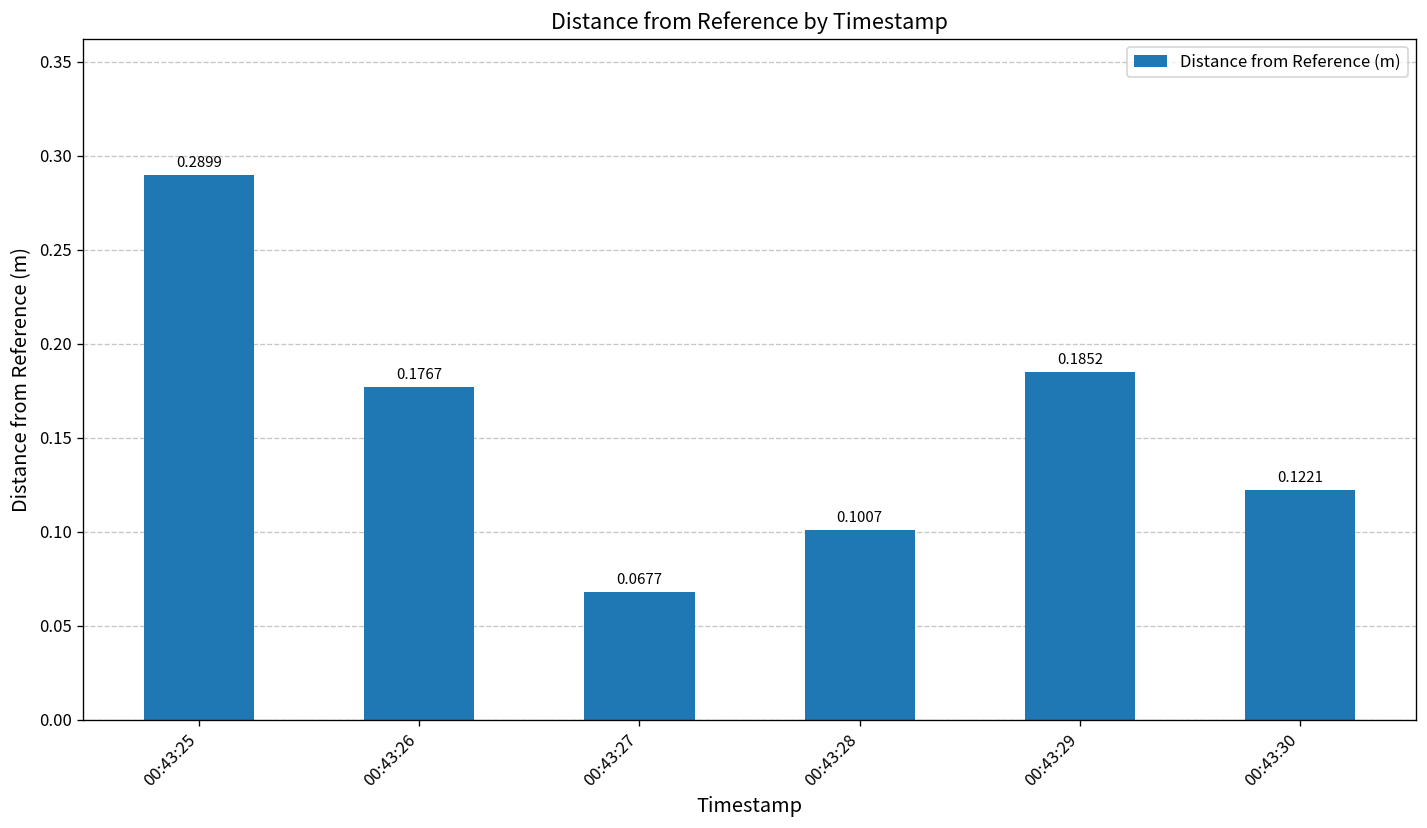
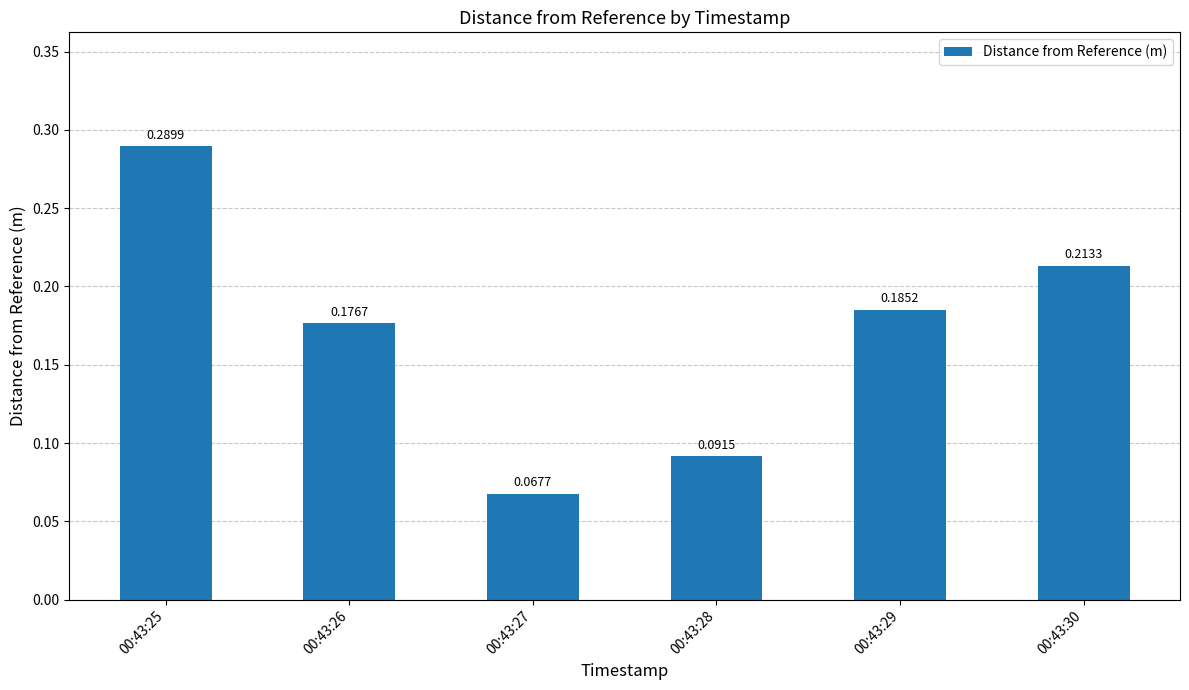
  {
    "00:43:25": 0.2899,
    "00:43:26": 0.1767,
    "00:43:27": 0.0677,
-   "00:43:28": 0.1007,
+   "00:43:28": 0.0915,
    "00:43:29": 0.1852,
-   "00:43:30": 0.1221
+   "00:43:30": 0.2133
  }
